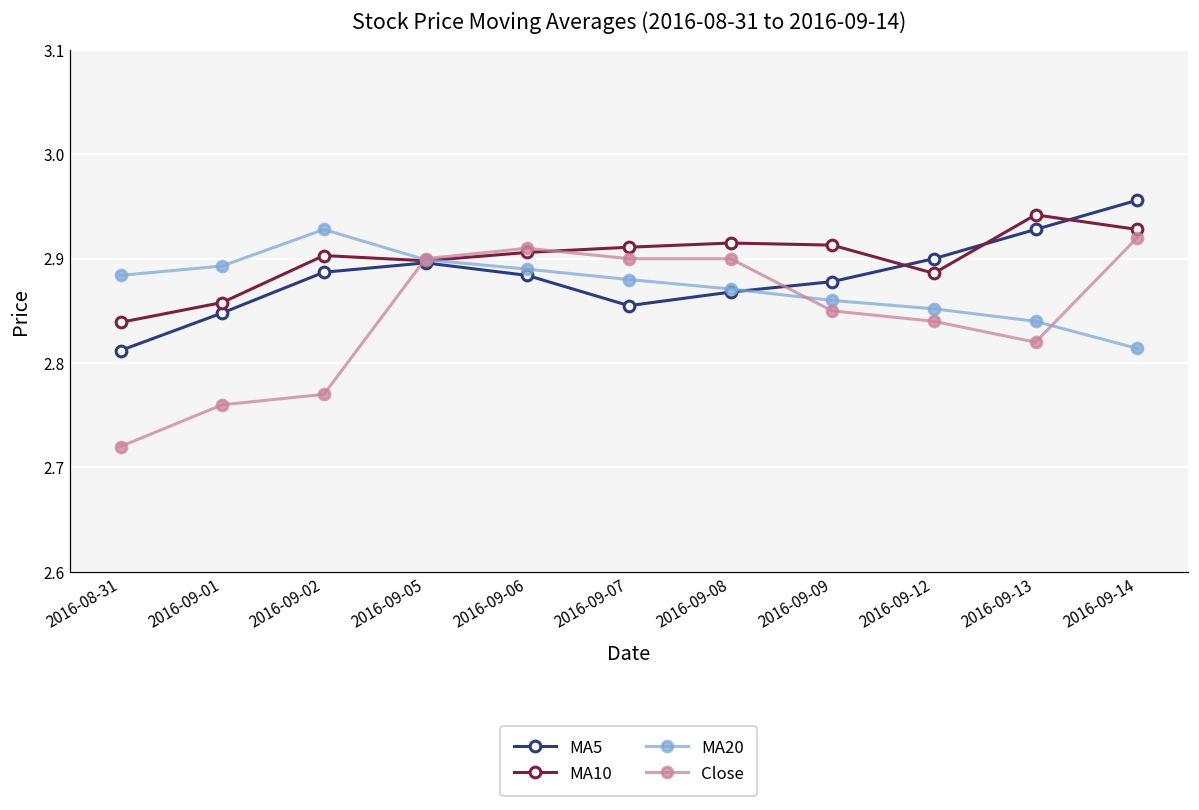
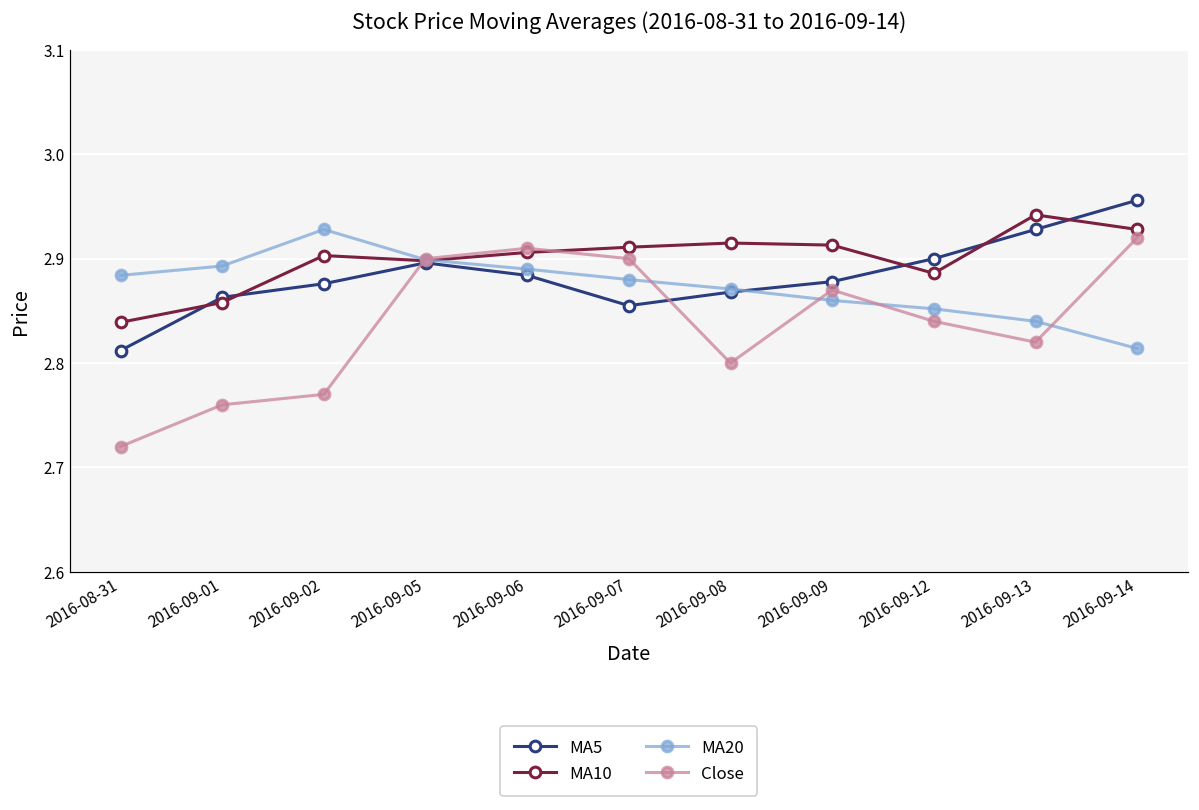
  {
    "MA5": {
      "2016-08-31": 2.81,
-     "2016-09-01": 2.85,
-     "2016-09-02": 2.89,
+     "2016-09-01": 2.86,
+     "2016-09-02": 2.88,
      "2016-09-06": 2.88,
      "2016-09-07": 2.86,
      "2016-09-08": 2.87,
      "2016-09-09": 2.88,
      "2016-09-12": 2.90,
      "2016-09-13": 2.93,
      "2016-09-14": 2.96
    },
    "MA10": {
      "2016-08-31": 2.84,
      "2016-09-01": 2.86,
      "2016-09-02": 2.90,
      "2016-09-06": 2.91,
      "2016-09-07": 2.91,
      "2016-09-08": 2.92,
      "2016-09-09": 2.91,
      "2016-09-12": 2.89,
      "2016-09-13": 2.94,
      "2016-09-14": 2.93
    },
    "MA20": {
      "2016-08-31": 2.88,
      "2016-09-01": 2.89,
      "2016-09-02": 2.93,
      "2016-09-06": 2.89,
      "2016-09-07": 2.88,
      "2016-09-08": 2.87,
      "2016-09-09": 2.86,
      "2016-09-12": 2.85,
      "2016-09-13": 2.84,
      "2016-09-14": 2.81
    },
    "Close": {
      "2016-08-31": 2.72,
      "2016-09-01": 2.76,
      "2016-09-02": 2.77,
      "2016-09-06": 2.91,
      "2016-09-07": 2.90,
-     "2016-09-08": 2.9,
-     "2016-09-09": 2.85,
+     "2016-09-08": 2.8,
+     "2016-09-09": 2.87,
      "2016-09-12": 2.84,
      "2016-09-13": 2.82,
      "2016-09-14": 2.92
    }
  }
